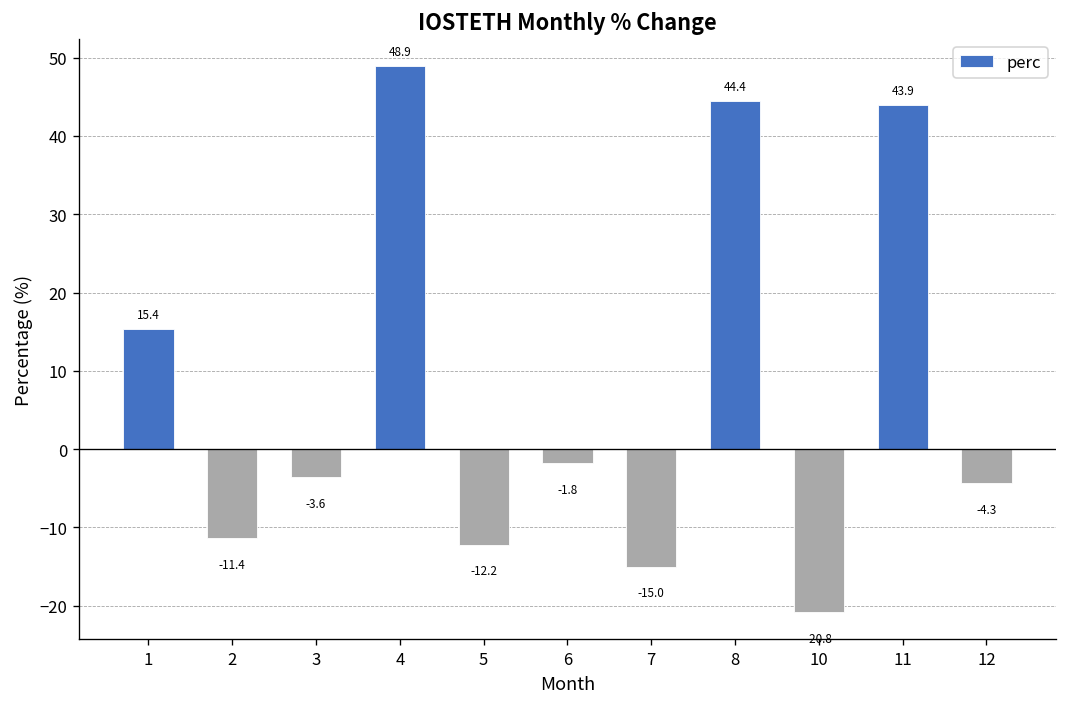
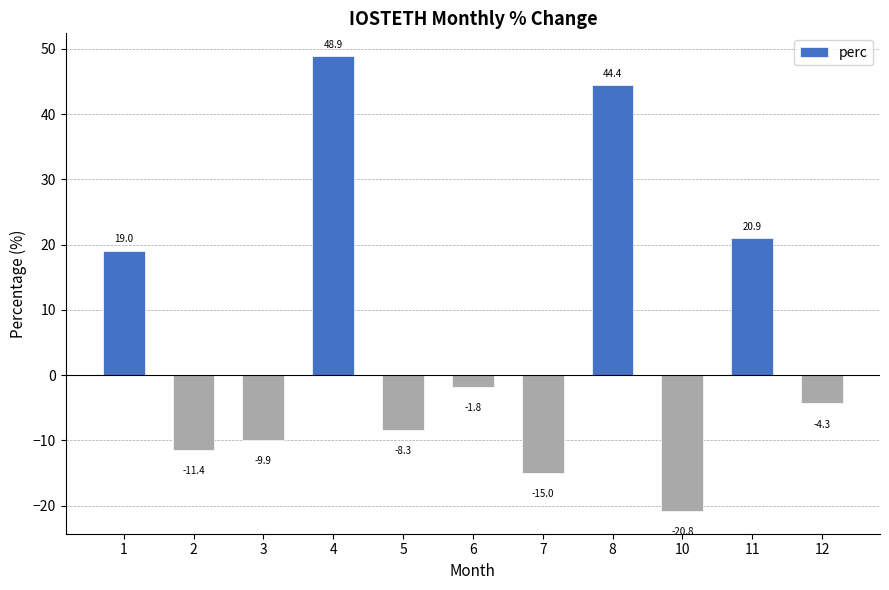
  {
-   "1": 15.4,
+   "1": 19.0,
    "2": -11.4,
-   "3": -3.6,
+   "3": -9.9,
    "4": 48.9,
-   "5": -12.2,
+   "5": -8.3,
    "6": -1.8,
    "7": -15.0,
    "8": 44.4,
    "10": -20.8,
-   "11": 43.9,
+   "11": 20.9,
    "12": -4.3
  }
